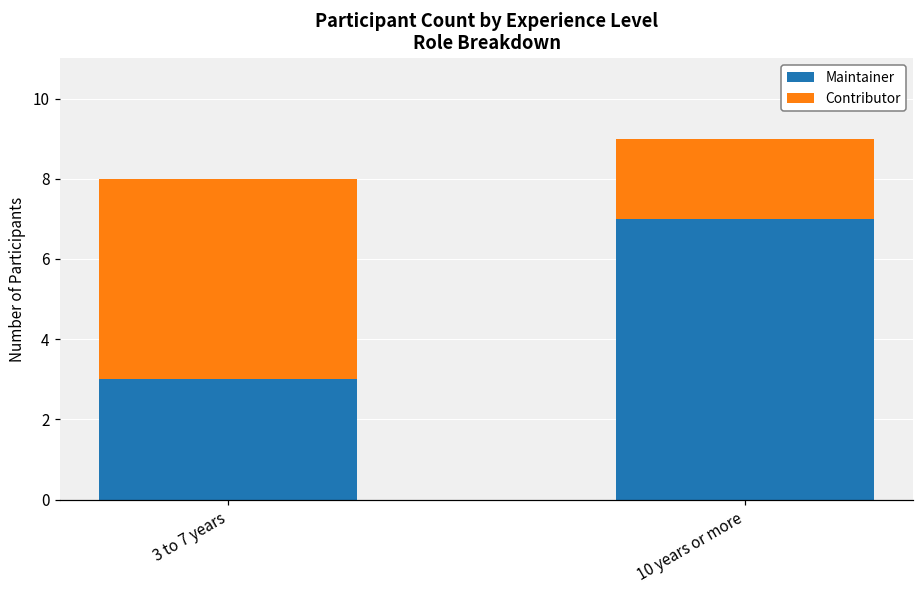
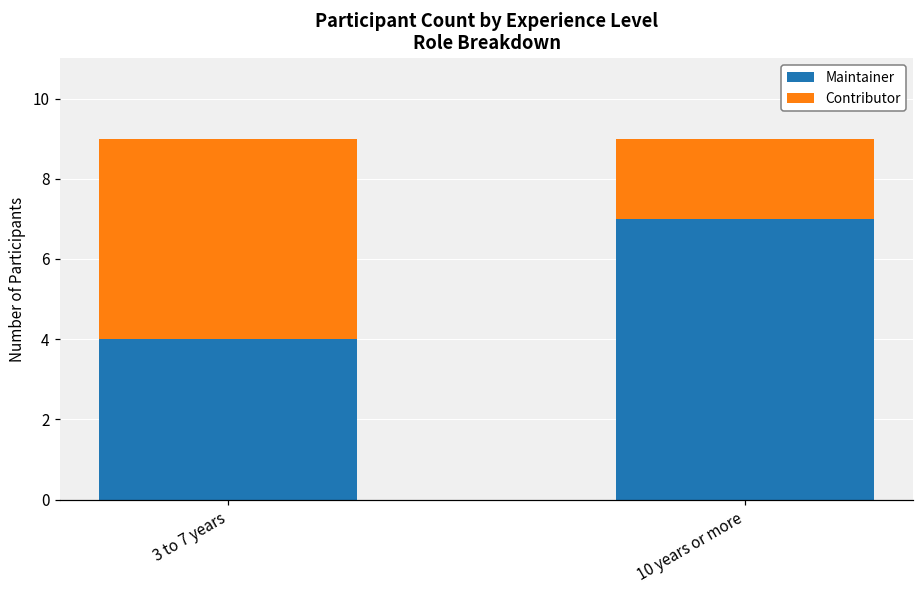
  {
    "Maintainer": {
-     "3 to 7 years": 3,
+     "3 to 7 years": 4,
      "10 years or more": 7
    },
    "Contributor": {
      "3 to 7 years": 5,
      "10 years or more": 2
    }
  }
